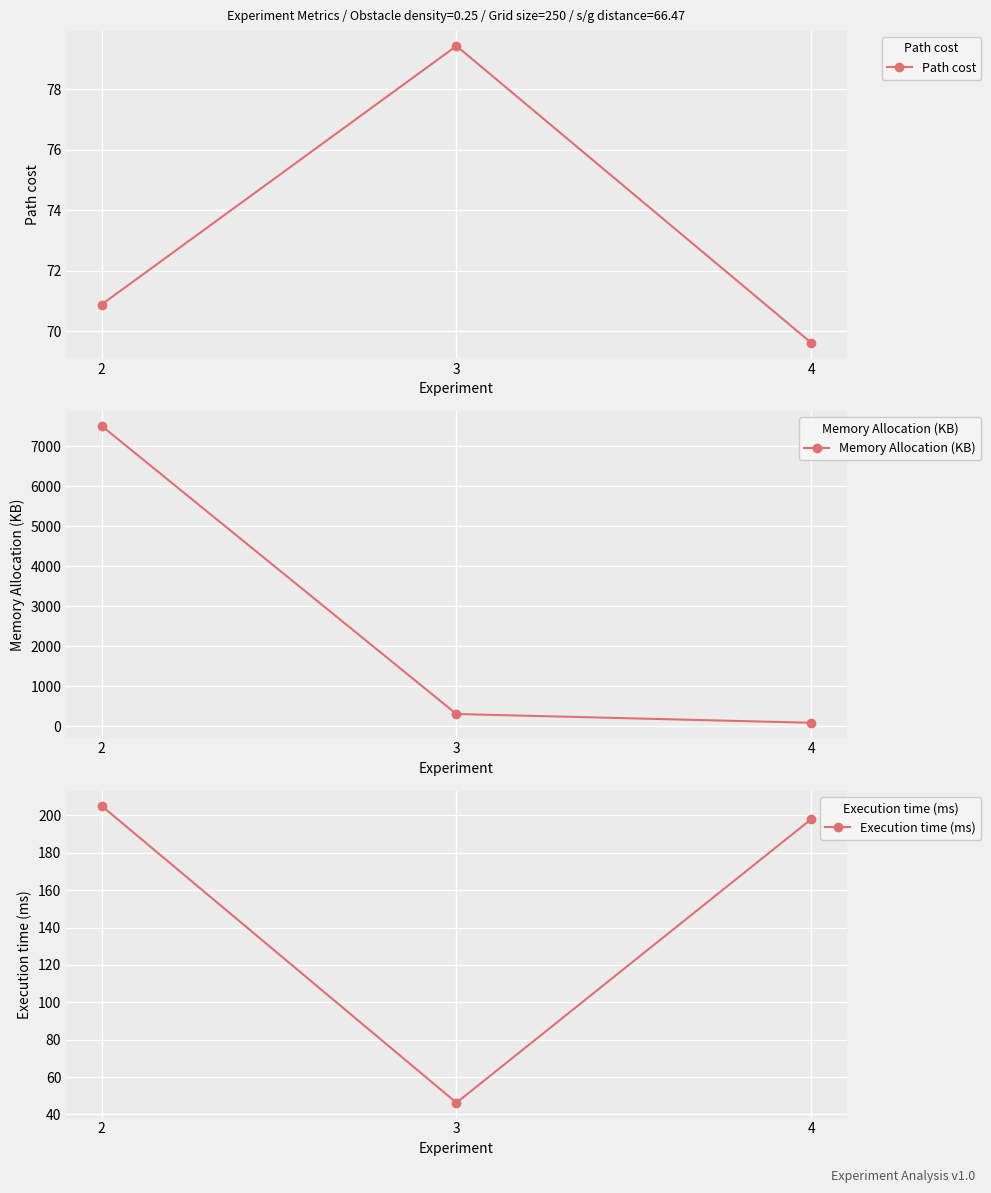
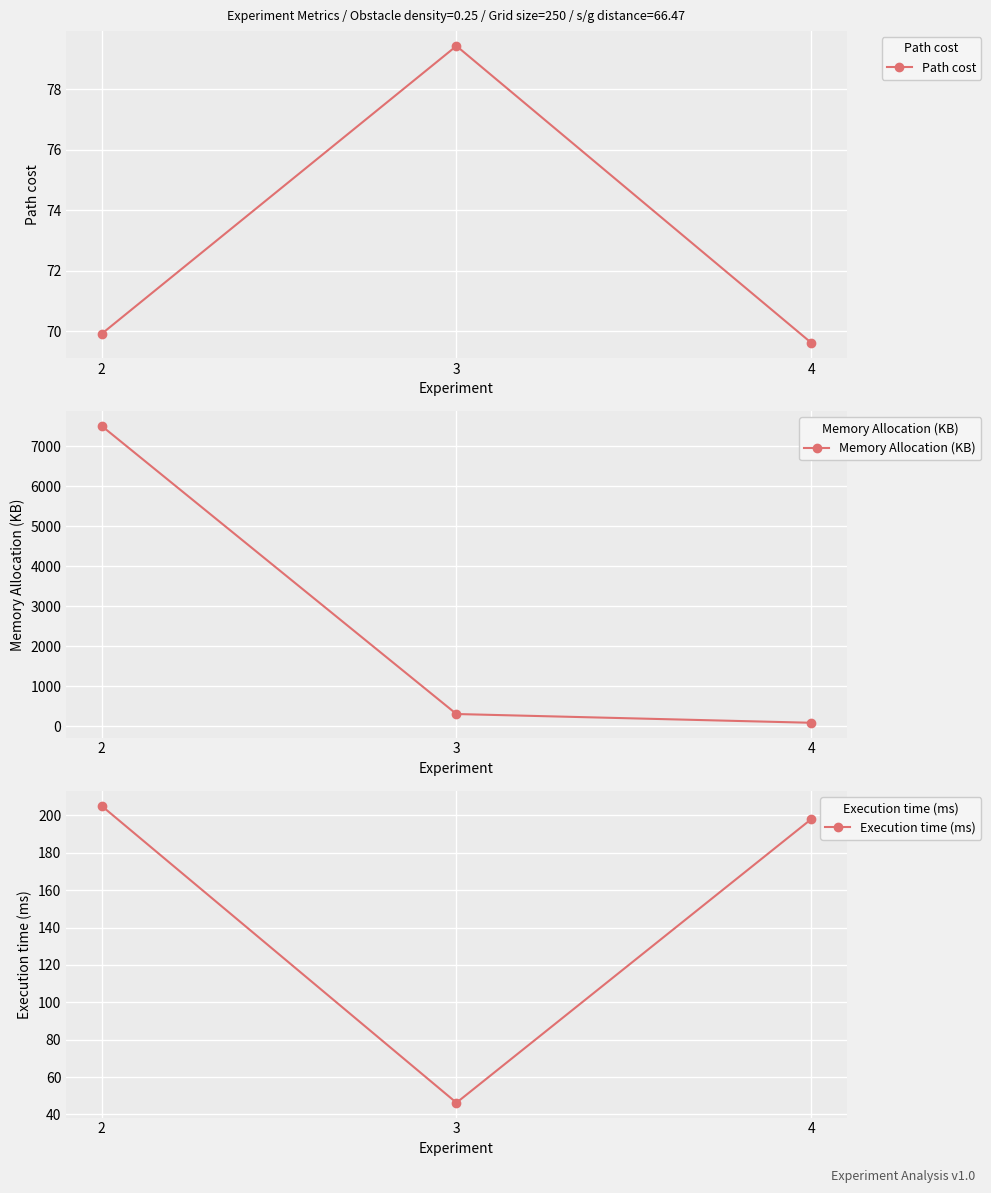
  {
    "Experiment Metrics / Obstacle density=0.25 / Grid size=250 / s/g distance=66.47": {
-     "2": 70.9,
+     "2": 69.9,
      "3": 79.4,
      "4": 69.6
    }
  }
